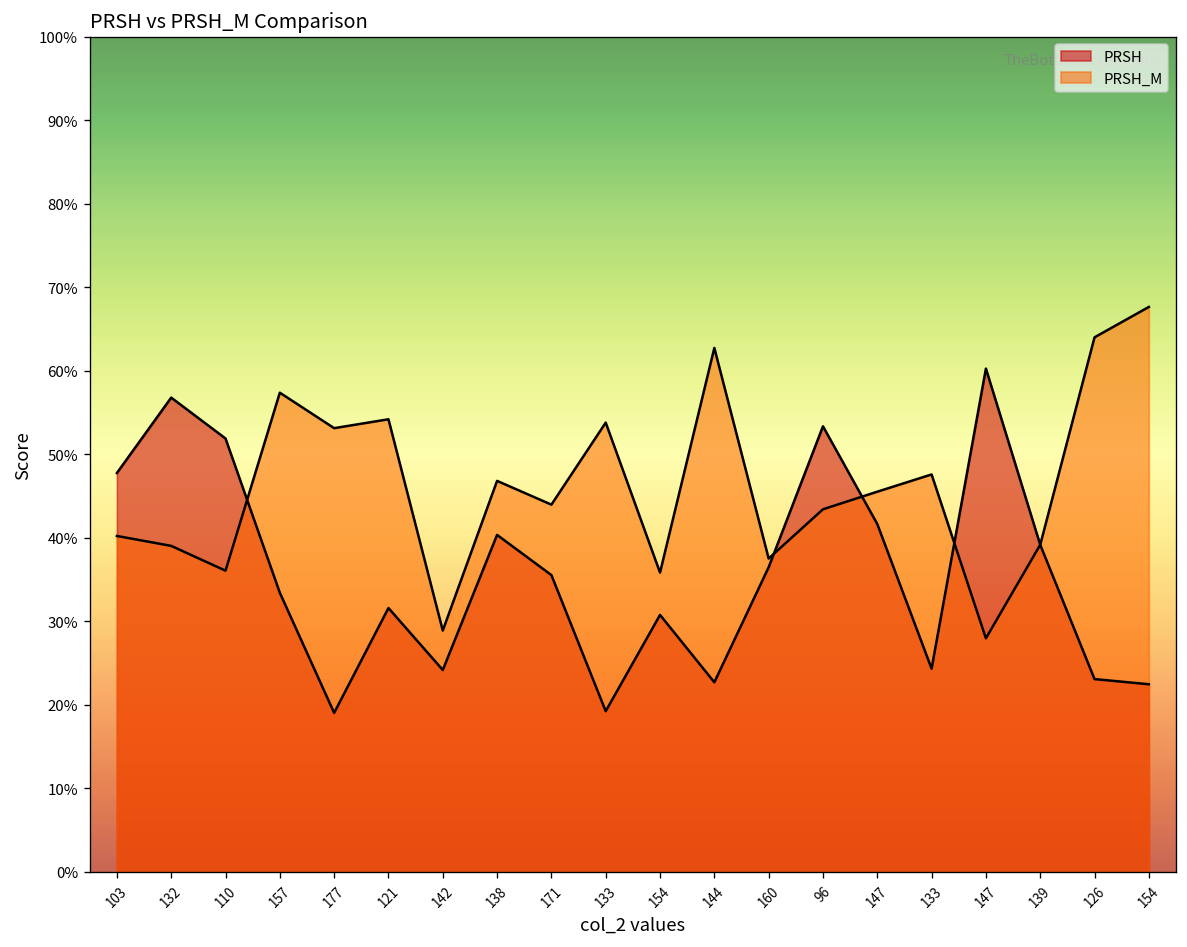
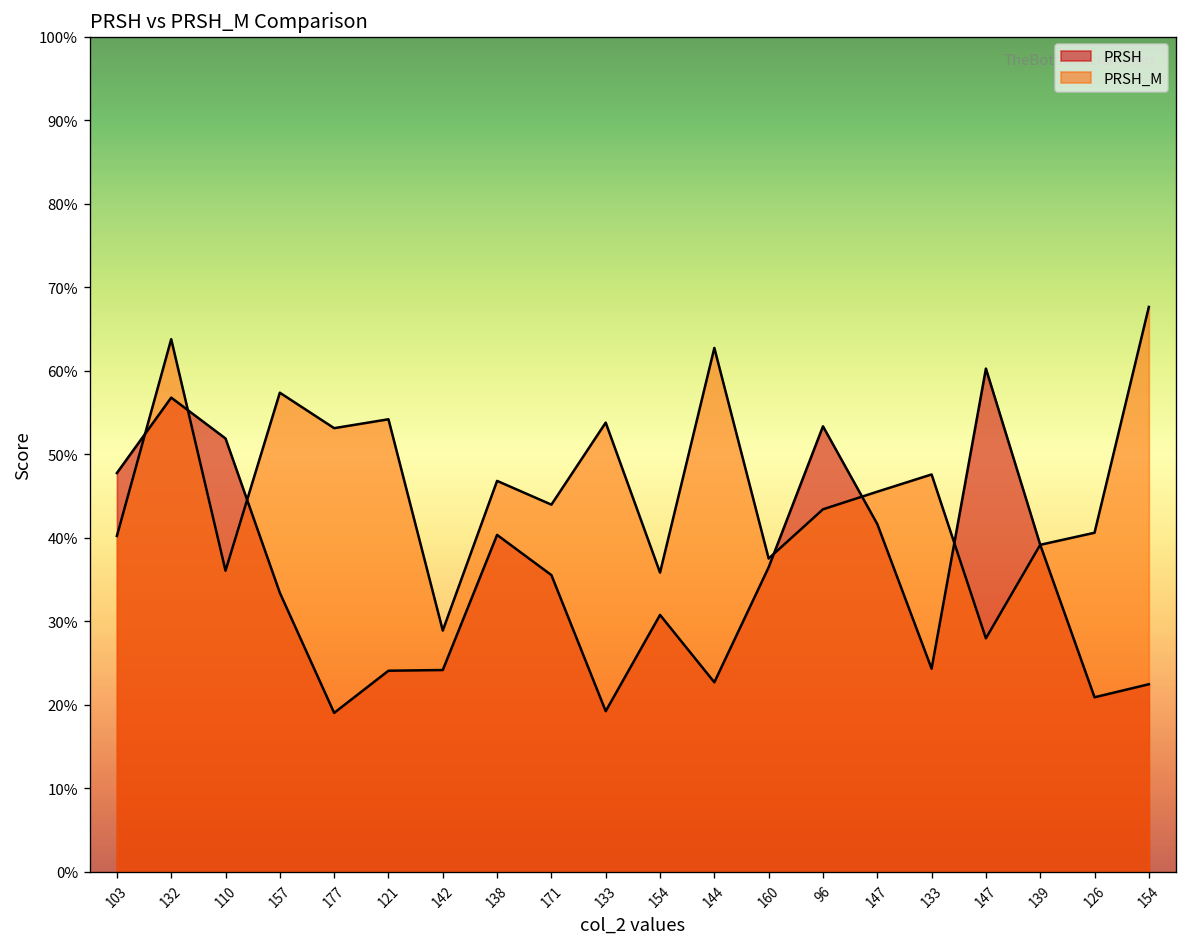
  {
    "PRSH": {
      "103": "48%",
      "132": "57%",
      "110": "52%",
      "157": "33%",
      "177": "19%",
-     "121": "32%",
+     "121": "24%",
      "142": "24%",
      "138": "40%",
      "171": "36%",
      "144": "23%",
      "160": "36%",
      "96": "53%",
-     "126": "23%"
+     "126": "21%"
    },
    "PRSH_M": {
      "103": "40%",
-     "132": "39%",
+     "132": "64%",
      "110": "36%",
      "157": "57%",
      "177": "53%",
      "121": "54%",
      "142": "29%",
      "138": "47%",
      "171": "44%",
      "144": "63%",
      "160": "38%",
      "96": "43%",
-     "126": "64%"
+     "126": "41%"
    }
  }
